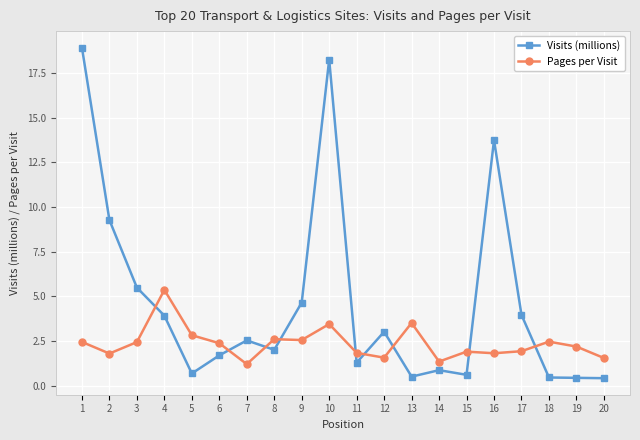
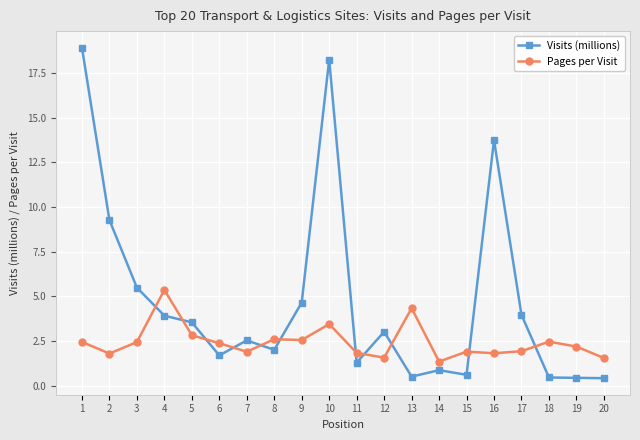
  {
    "Visits (millions)": {
      "1": 18.9,
      "2": 9.3,
      "3": 5.5,
      "4": 3.9,
-     "5": 0.7,
+     "5": 3.5,
      "6": 1.7,
      "7": 2.5,
      "8": 2.0,
      "9": 4.6,
      "10": 18.3,
      "11": 1.3,
      "12": 3.0,
      "13": 0.5,
      "14": 0.9,
      "15": 0.6,
      "16": 13.7,
      "17": 4.0,
      "18": 0.5,
      "19": 0.4,
      "20": 0.4
    },
    "Pages per Visit": {
      "1": 2.4,
      "2": 1.8,
      "3": 2.4,
      "4": 5.4,
      "5": 2.8,
      "6": 2.4,
-     "7": 1.2,
+     "7": 1.9,
      "8": 2.6,
      "9": 2.5,
      "10": 3.4,
      "11": 1.8,
      "12": 1.6,
-     "13": 3.5,
+     "13": 4.3,
      "14": 1.3,
      "15": 1.9,
      "16": 1.8,
      "17": 1.9,
      "18": 2.5,
      "19": 2.2,
      "20": 1.5
    }
  }
